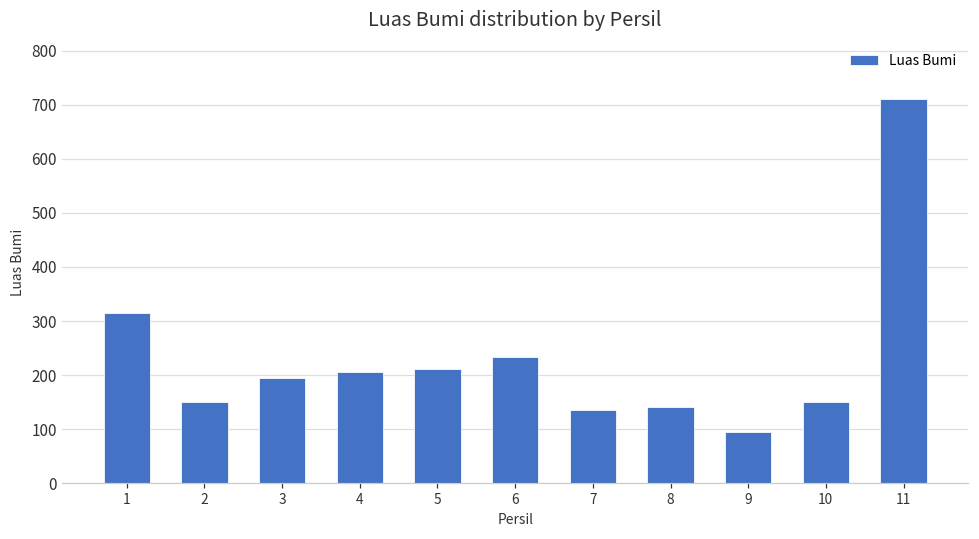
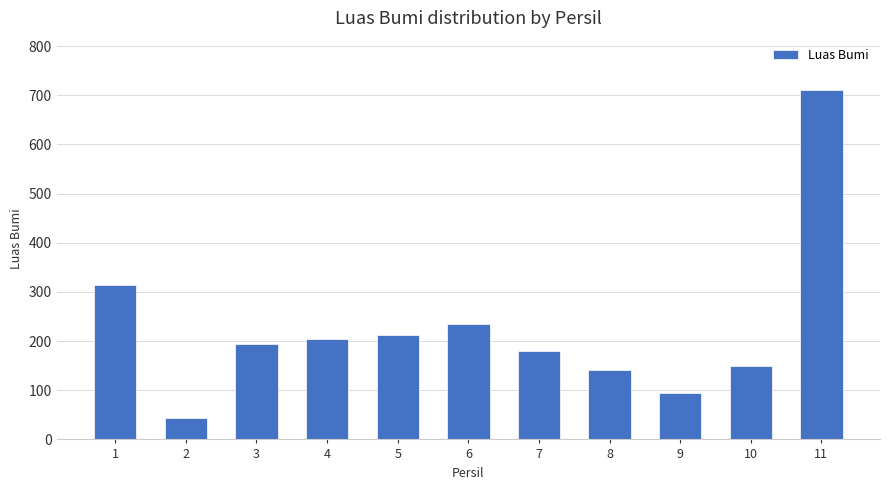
  {
    "1": 320,
-   "2": 150,
+   "2": 40,
    "3": 200,
    "4": 210,
    "5": 210,
    "6": 230,
-   "7": 140,
+   "7": 180,
    "8": 140,
    "9": 100,
    "10": 150,
    "11": 710
  }
